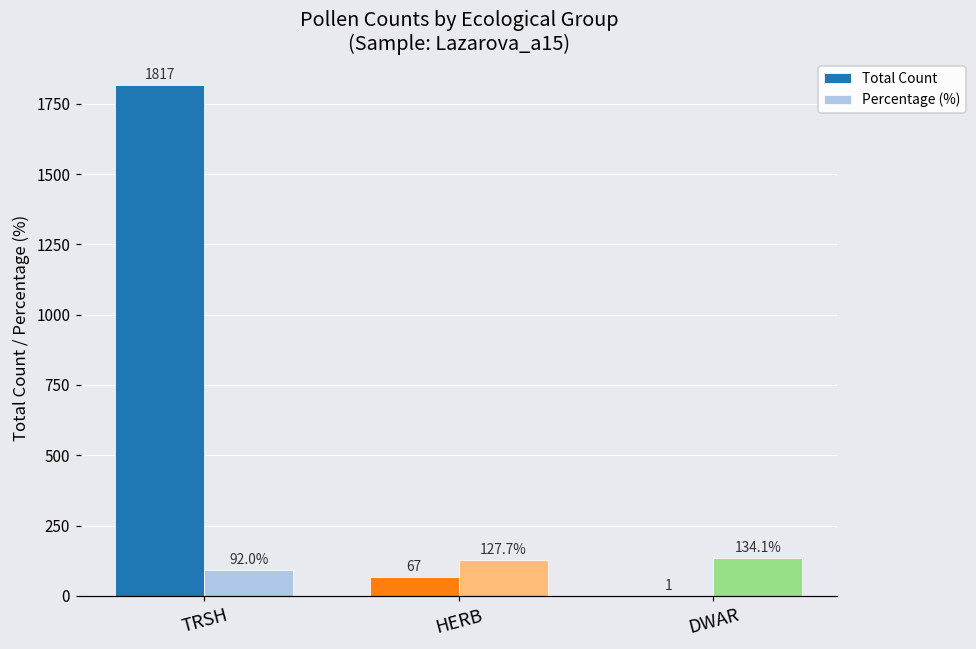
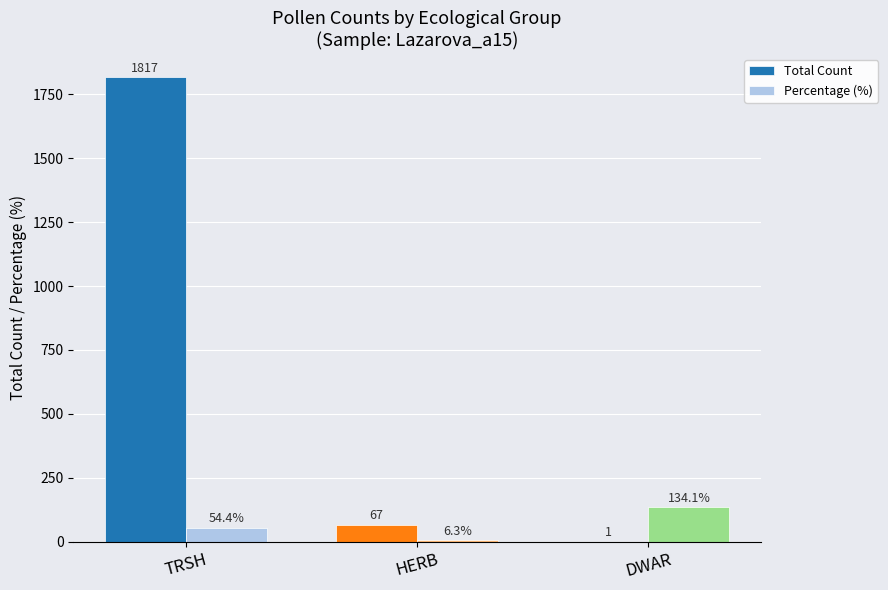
  {
    "Total Count": {
      "TRSH": "1817",
      "HERB": "67",
      "DWAR": "1"
    },
    "Percentage (%)": {
-     "TRSH": "92.0%",
-     "HERB": "127.7%",
+     "TRSH": "54.4%",
+     "HERB": "6.3%",
      "DWAR": "134.1%"
    }
  }
